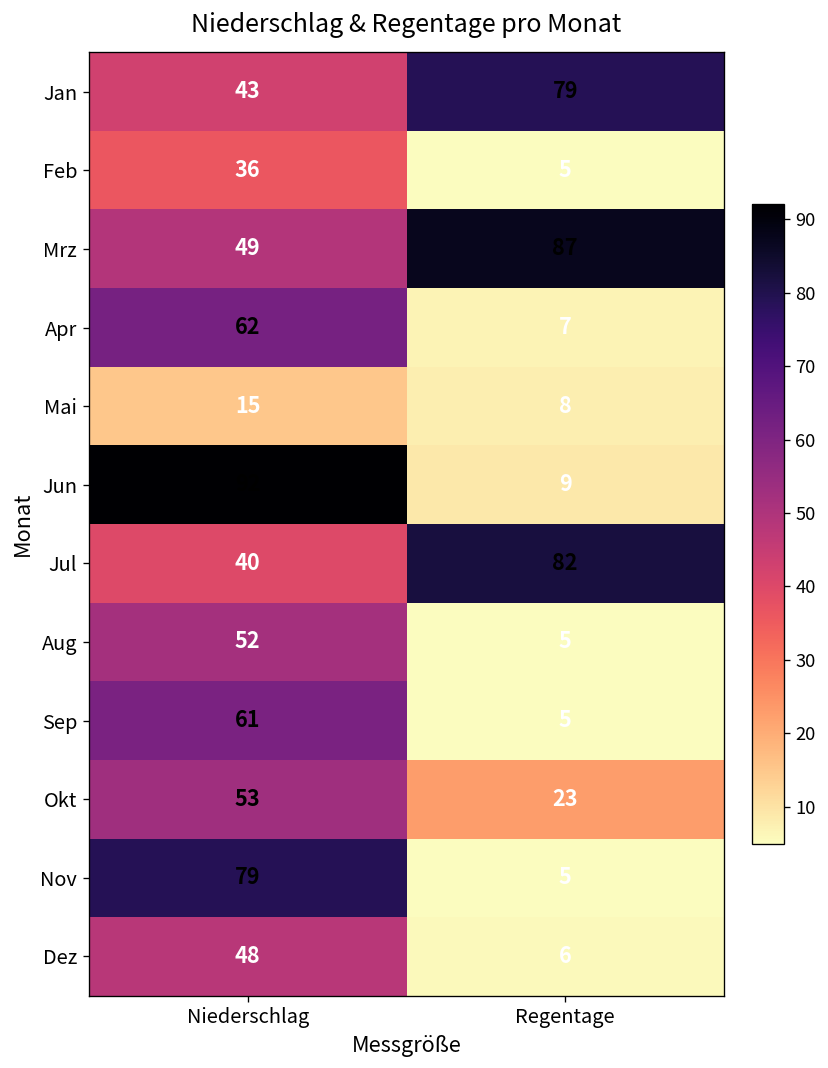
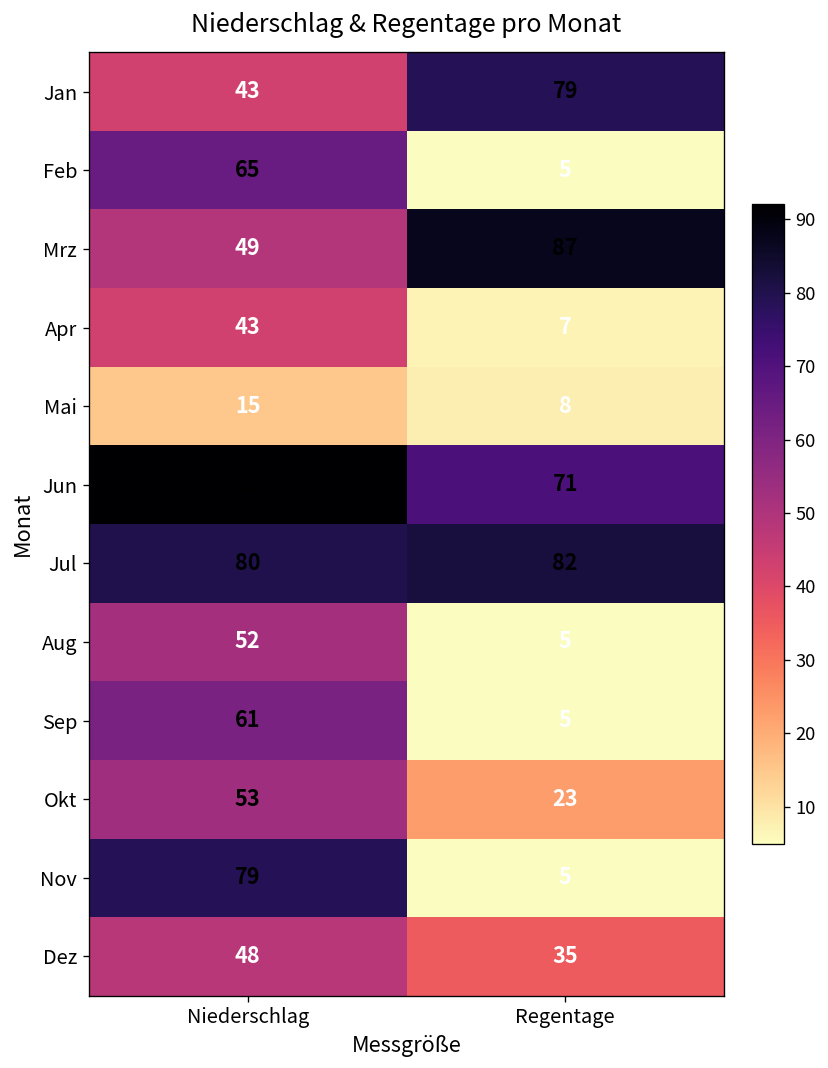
  {
    "Jan": {
      "Niederschlag": 43,
      "Regentage": 79
    },
    "Feb": {
-     "Niederschlag": 36,
+     "Niederschlag": 65,
      "Regentage": 5
    },
    "Mrz": {
      "Niederschlag": 49
    },
    "Apr": {
-     "Niederschlag": 62,
+     "Niederschlag": 43,
      "Regentage": 7
    },
    "Mai": {
      "Niederschlag": 15,
      "Regentage": 8
    },
    "Jun": {
-     "Regentage": 9
+     "Regentage": 71
    },
    "Jul": {
-     "Niederschlag": 40,
+     "Niederschlag": 80,
      "Regentage": 82
    },
    "Aug": {
      "Niederschlag": 52,
      "Regentage": 5
    },
    "Sep": {
      "Niederschlag": 61,
      "Regentage": 5
    },
    "Okt": {
      "Niederschlag": 53,
      "Regentage": 23
    },
    "Nov": {
      "Niederschlag": 79,
      "Regentage": 5
    },
    "Dez": {
      "Niederschlag": 48,
-     "Regentage": 6
+     "Regentage": 35
    }
  }
